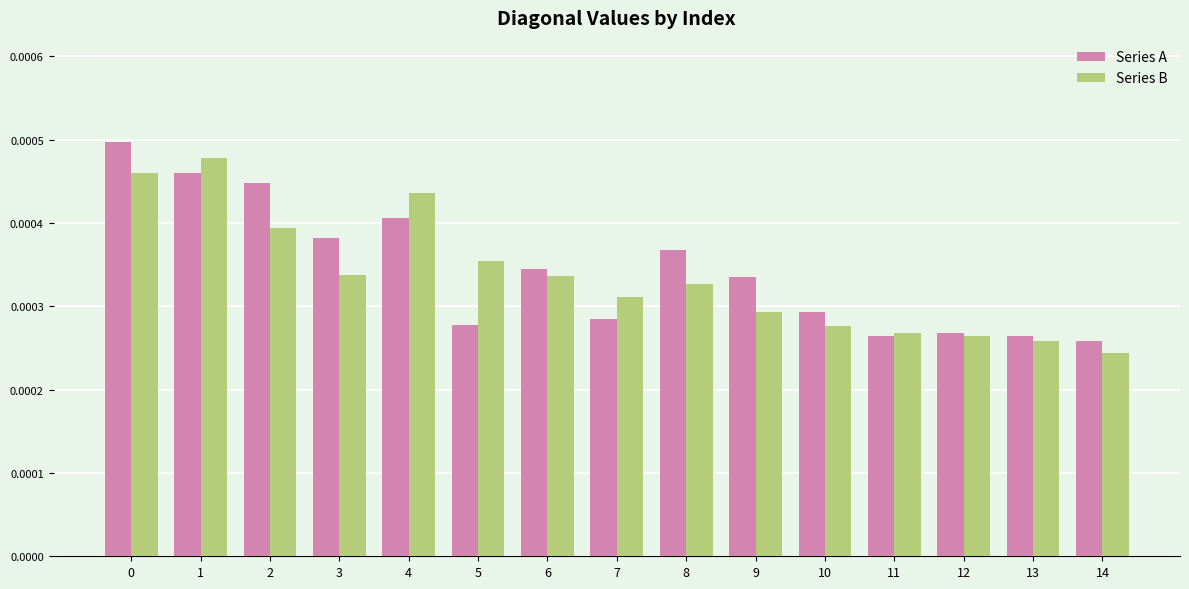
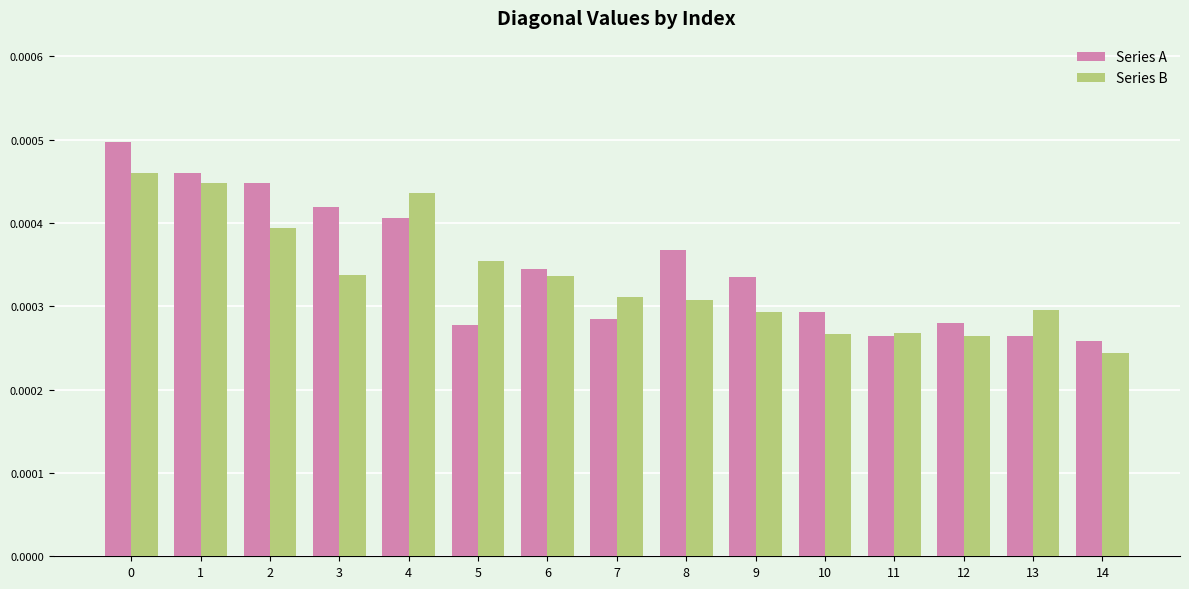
  {
    "Series A": {
      "0": 0.00050,
      "1": 0.00046,
      "2": 0.00045,
-     "3": 0.00038,
+     "3": 0.00042,
      "4": 0.00041,
      "5": 0.00028,
      "6": 0.00034,
      "7": 0.00028,
      "8": 0.00037,
      "9": 0.00034,
      "10": 0.00029,
      "11": 0.00026,
-     "12": 0.00027,
+     "12": 0.00028,
      "13": 0.00026,
      "14": 0.00026
    },
    "Series B": {
      "0": 0.00046,
-     "1": 0.00048,
+     "1": 0.00045,
      "2": 0.00039,
      "3": 0.00034,
      "4": 0.00044,
      "5": 0.00035,
      "6": 0.00034,
      "7": 0.00031,
-     "8": 0.00033,
+     "8": 0.00031,
      "9": 0.00029,
-     "10": 0.00028,
+     "10": 0.00027,
      "11": 0.00027,
      "12": 0.00026,
-     "13": 0.00026,
+     "13": 0.00030,
      "14": 0.00024
    }
  }
